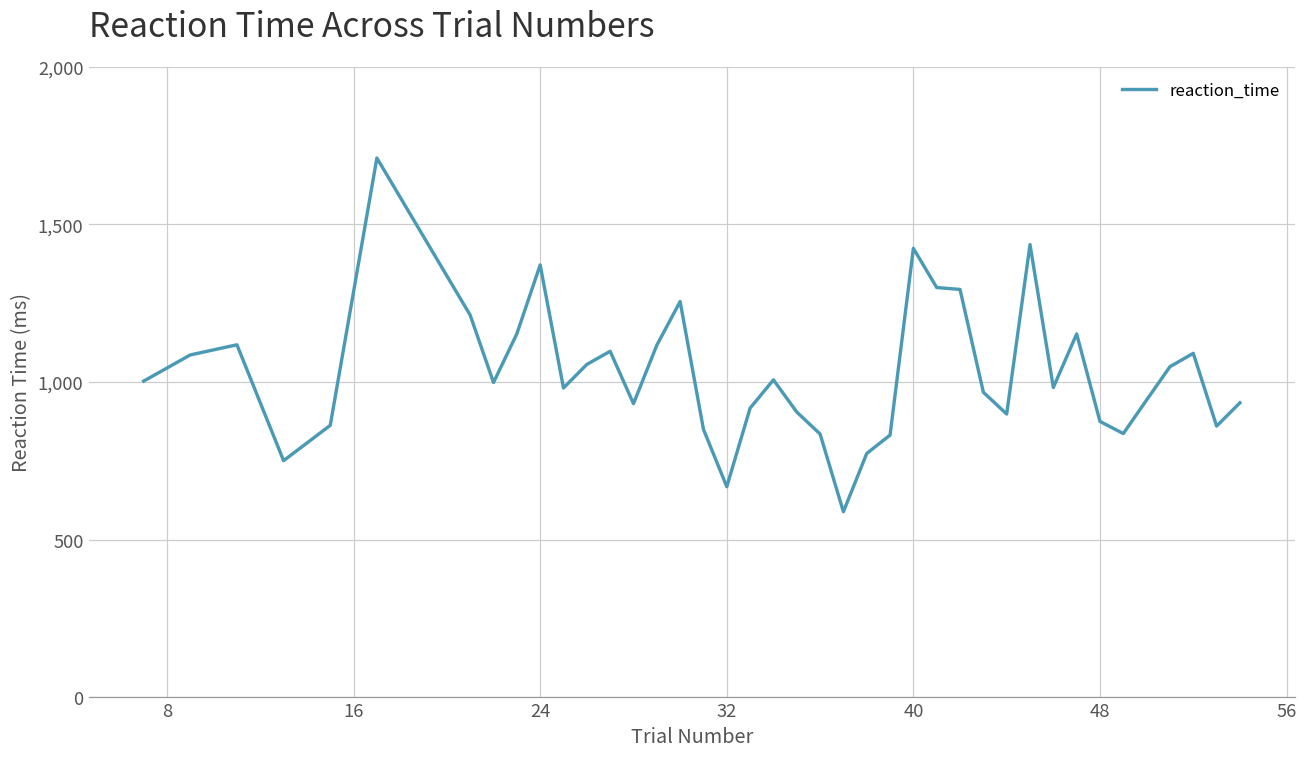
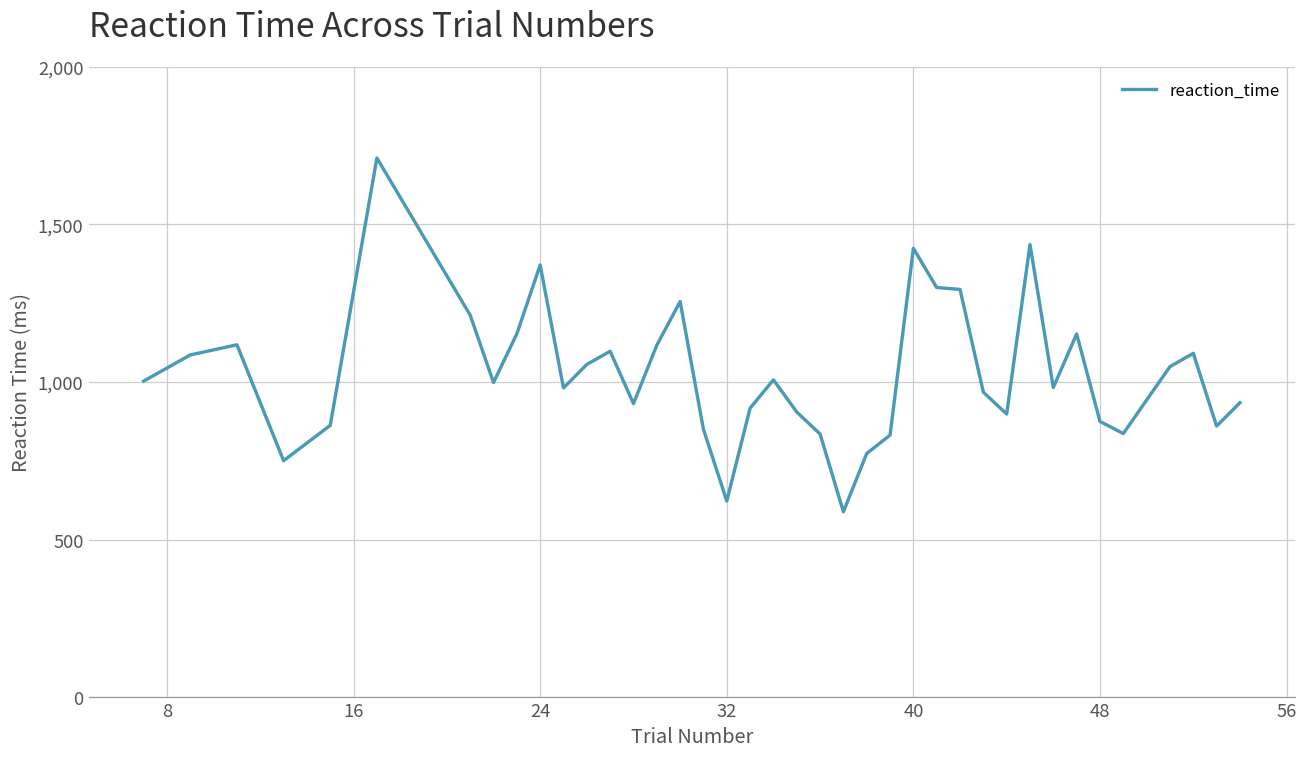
  {
    "24": "1,370",
-   "32": "670",
+   "32": "620",
    "40": "1,420",
    "48": "870"
  }
